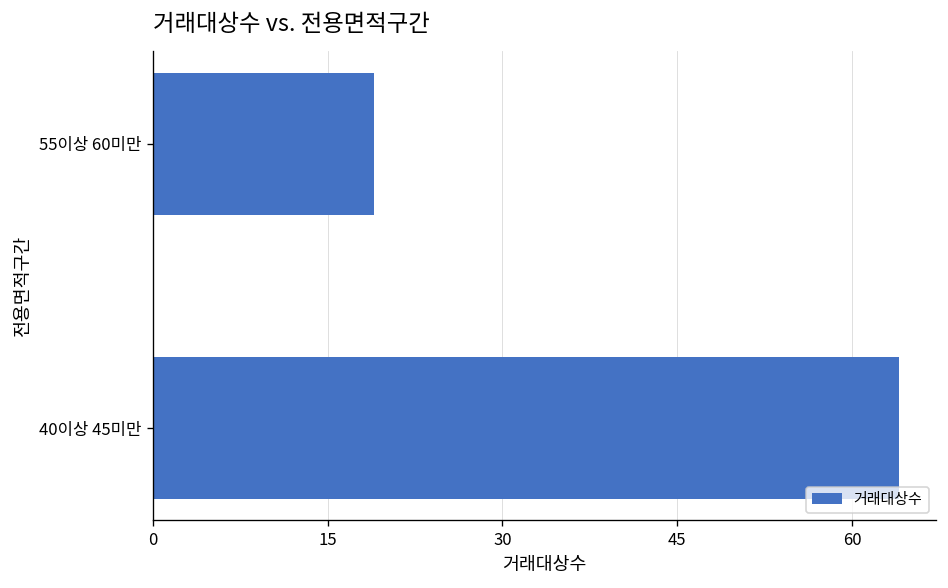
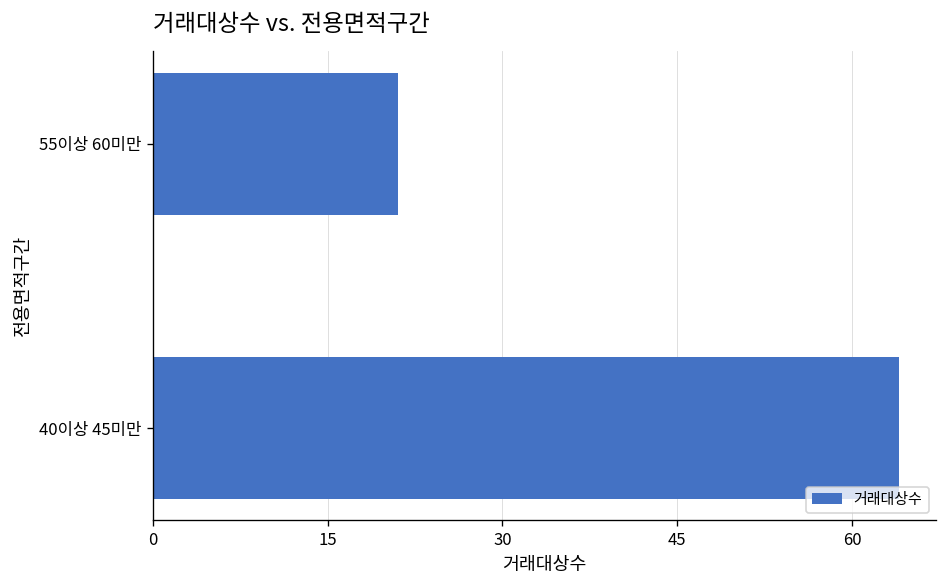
  {
-   "55이상 60미만": 19,
+   "55이상 60미만": 21,
    "40이상 45미만": 64
  }
